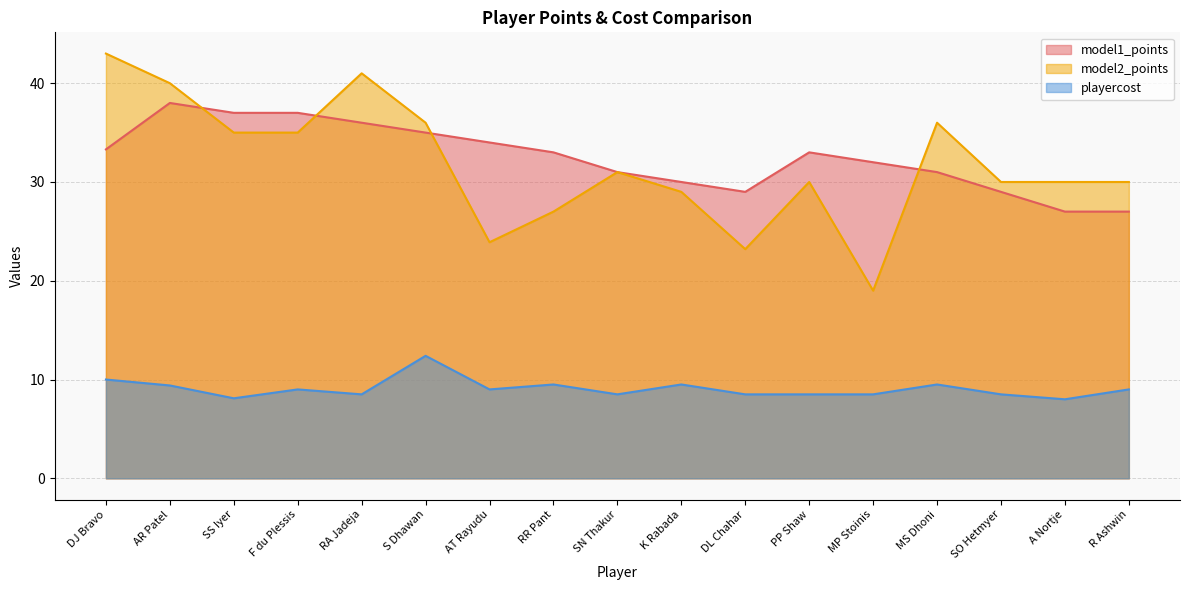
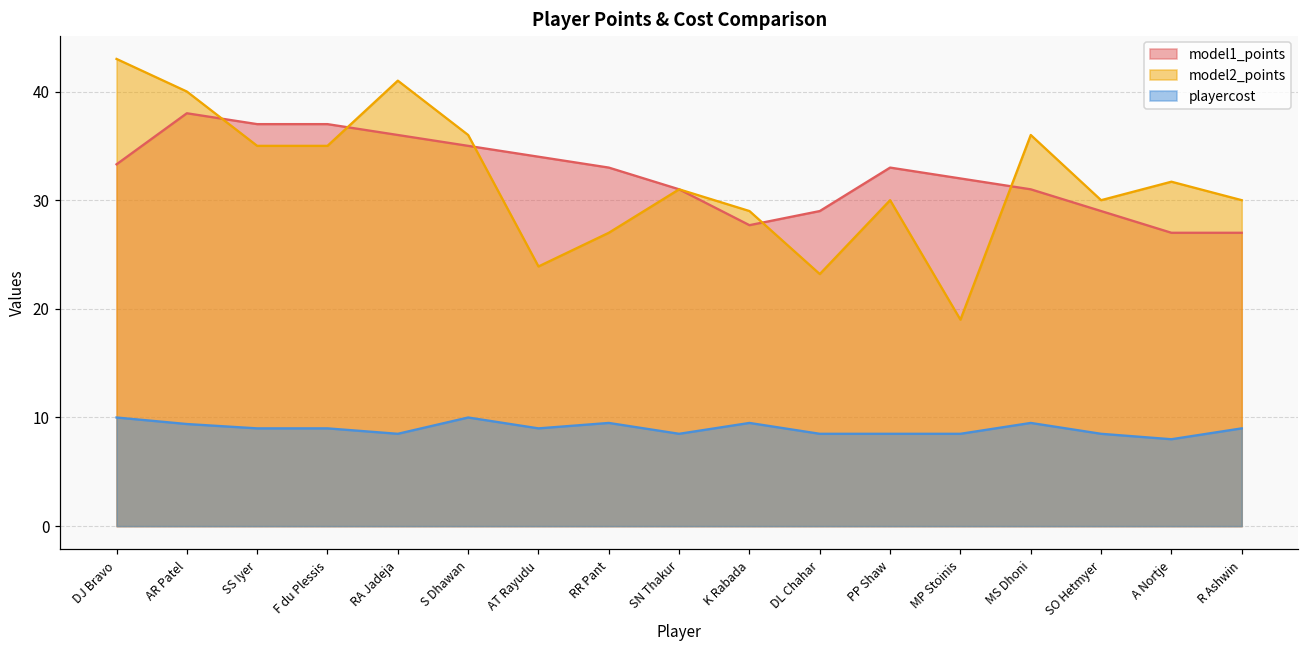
  {
    "model1_points": {
      "DJ Bravo": 33,
      "AR Patel": 38,
      "SS Iyer": 37,
      "F du Plessis": 37,
      "RA Jadeja": 36,
      "S Dhawan": 35,
      "AT Rayudu": 34,
      "RR Pant": 33,
-     "K Rabada": 30,
+     "K Rabada": 28,
      "DL Chahar": 29,
      "PP Shaw": 33,
      "MP Stoinis": 32,
      "MS Dhoni": 31,
      "SO Hetmyer": 29,
      "A Nortje": 27,
      "R Ashwin": 27
    },
    "model2_points": {
      "DJ Bravo": 43,
      "AR Patel": 40,
      "SS Iyer": 35,
      "F du Plessis": 35,
      "RA Jadeja": 41,
      "S Dhawan": 36,
      "AT Rayudu": 24,
      "RR Pant": 27,
      "K Rabada": 29,
      "DL Chahar": 23,
      "PP Shaw": 30,
      "MP Stoinis": 19,
      "MS Dhoni": 36,
      "SO Hetmyer": 30,
-     "A Nortje": 30,
+     "A Nortje": 32,
      "R Ashwin": 30
    },
    "playercost": {
      "DJ Bravo": 10,
      "AR Patel": 9,
-     "SS Iyer": 8,
+     "SS Iyer": 9,
      "F du Plessis": 9,
      "RA Jadeja": 9,
-     "S Dhawan": 12,
+     "S Dhawan": 10,
      "AT Rayudu": 9,
      "RR Pant": 10,
      "SN Thakur": 9,
      "K Rabada": 10,
      "DL Chahar": 9,
      "PP Shaw": 9,
      "MP Stoinis": 9,
      "MS Dhoni": 10,
      "SO Hetmyer": 9,
      "A Nortje": 8,
      "R Ashwin": 9
    }
  }
